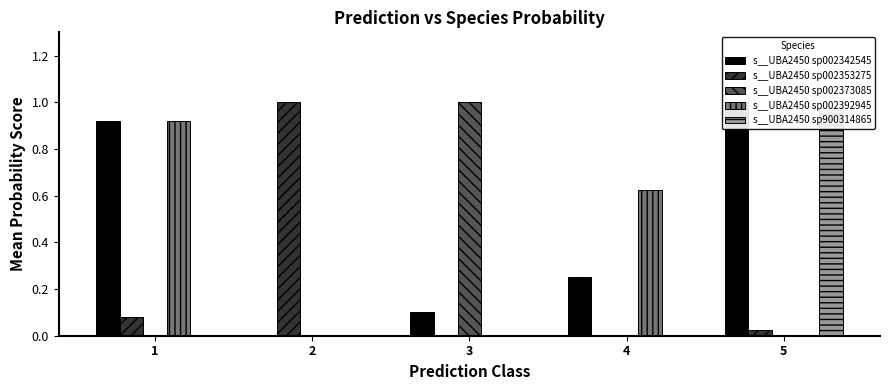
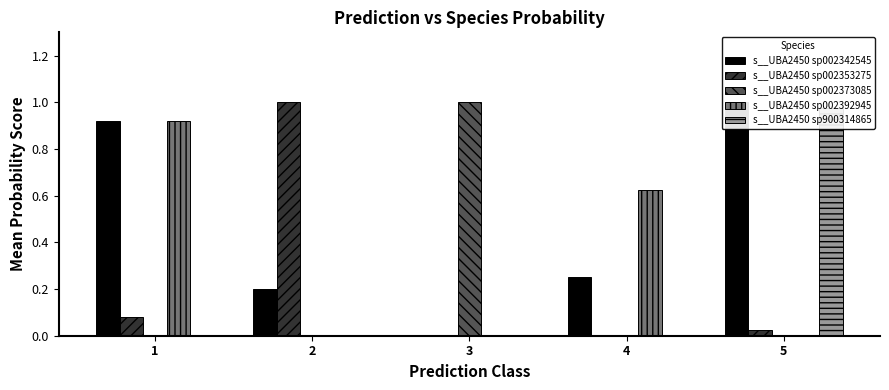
  {
    "s__UBA2450 sp002342545": {
      "1": 0.92,
-     "2": 0.0,
-     "3": 0.1,
+     "2": 0.2,
+     "3": 0.0,
      "4": 0.25
    }
  }
